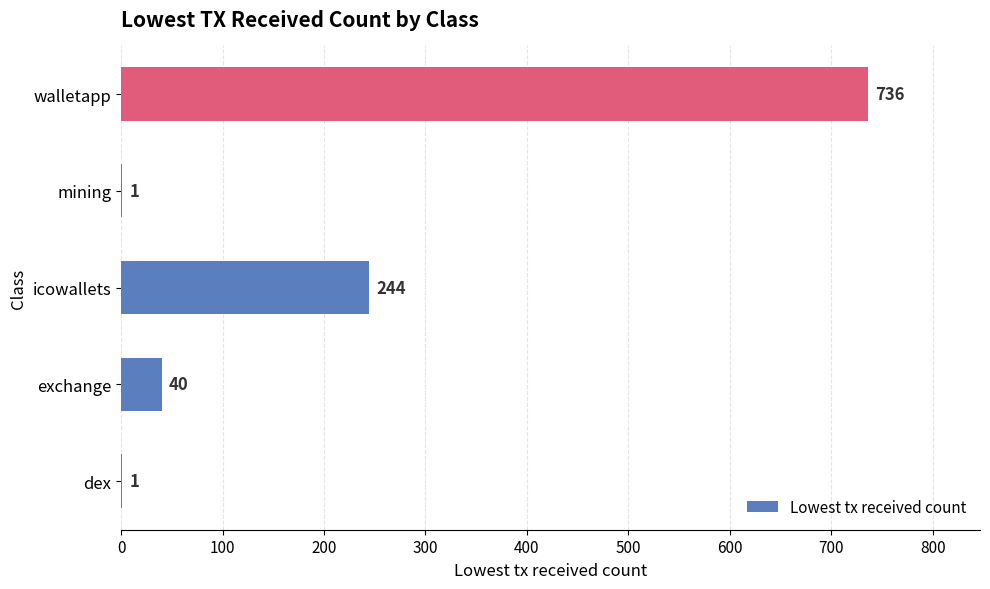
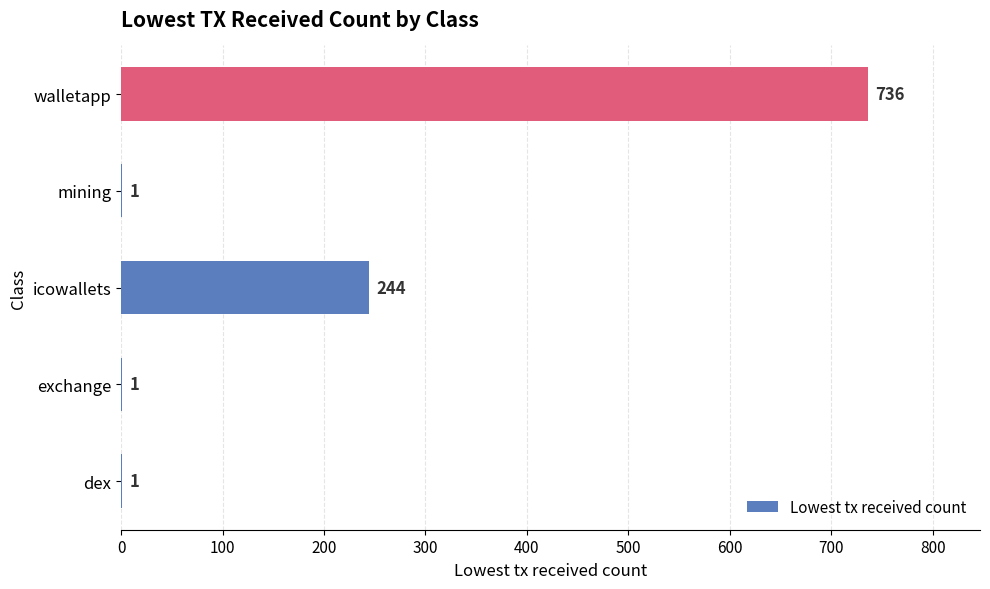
  {
    "walletapp": 736,
    "mining": 1,
    "icowallets": 244,
-   "exchange": 40,
+   "exchange": 1,
    "dex": 1
  }
